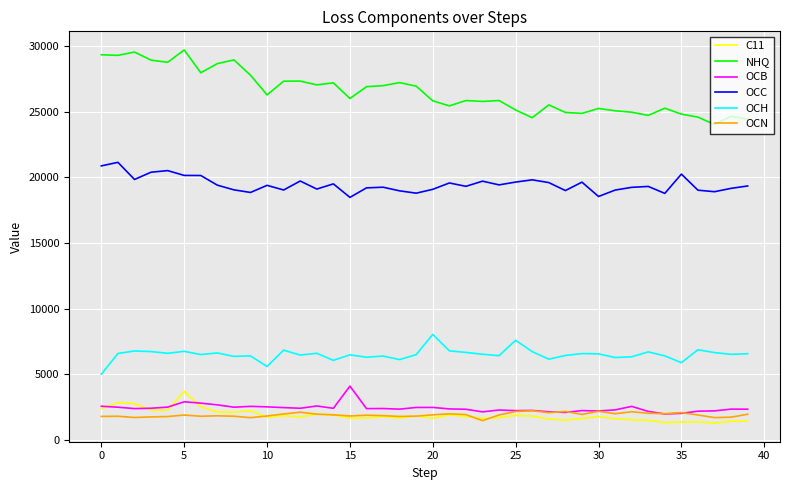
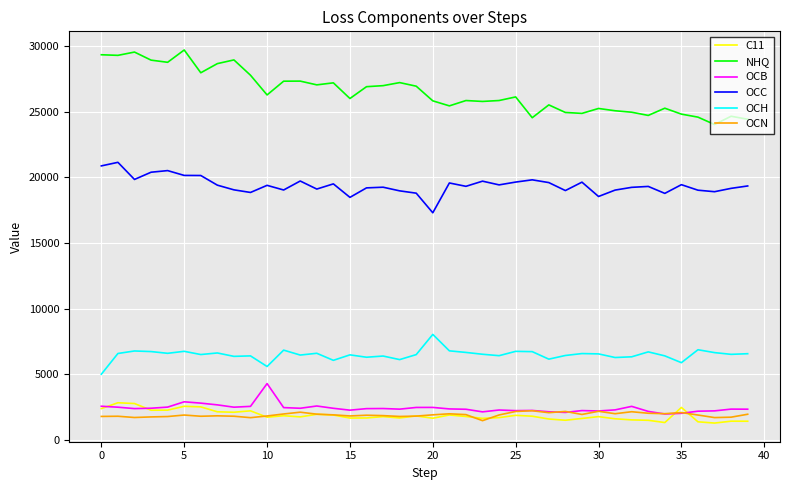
  {
    "C11": {
-     "5": 3700,
+     "5": 2600,
      "20": 1700,
      "25": 1900,
      "30": 1800,
-     "35": 1400
+     "35": 2500
    },
    "NHQ": {
      "0": 29300,
      "5": 29700,
      "10": 26300,
      "15": 26000,
      "20": 25800,
-     "25": 25100,
+     "25": 26100,
      "30": 25200,
      "35": 24800
    },
    "OCB": {
      "5": 2900,
-     "10": 2500,
-     "15": 4100,
+     "10": 4300,
+     "15": 2300,
      "20": 2500
    },
    "OCC": {
      "0": 20900,
      "5": 20100,
      "10": 19400,
      "15": 18500,
-     "20": 19100,
+     "20": 17300,
      "25": 19600,
      "30": 18500,
-     "35": 20200
+     "35": 19400
    },
    "OCH": {
      "0": 5000,
      "5": 6800,
      "10": 5600,
      "15": 6500,
      "20": 8000,
-     "25": 7600,
+     "25": 6800,
      "30": 6600,
      "35": 5900
    },
    "OCN": {
      "0": 1800,
      "5": 1900,
      "20": 1900
    }
  }
